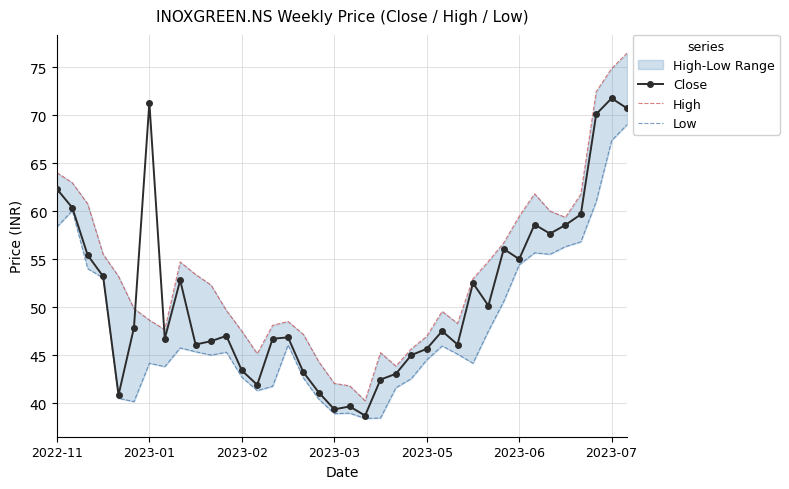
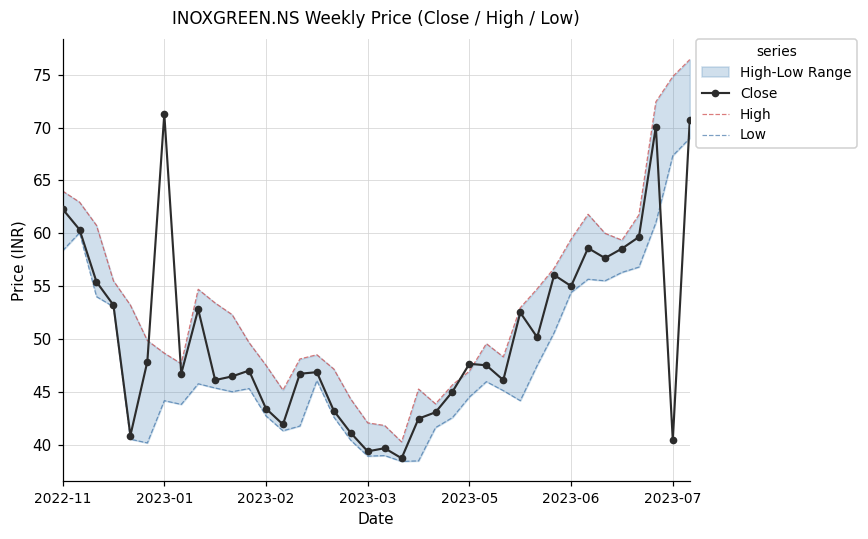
  {
    "Close": {
      "2022-11": 62,
      "2023-01": 71,
      "2023-02": 43,
      "2023-03": 39,
-     "2023-05": 46,
+     "2023-05": 48,
      "2023-06": 55,
-     "2023-07": 72
+     "2023-07": 40
    }
  }
